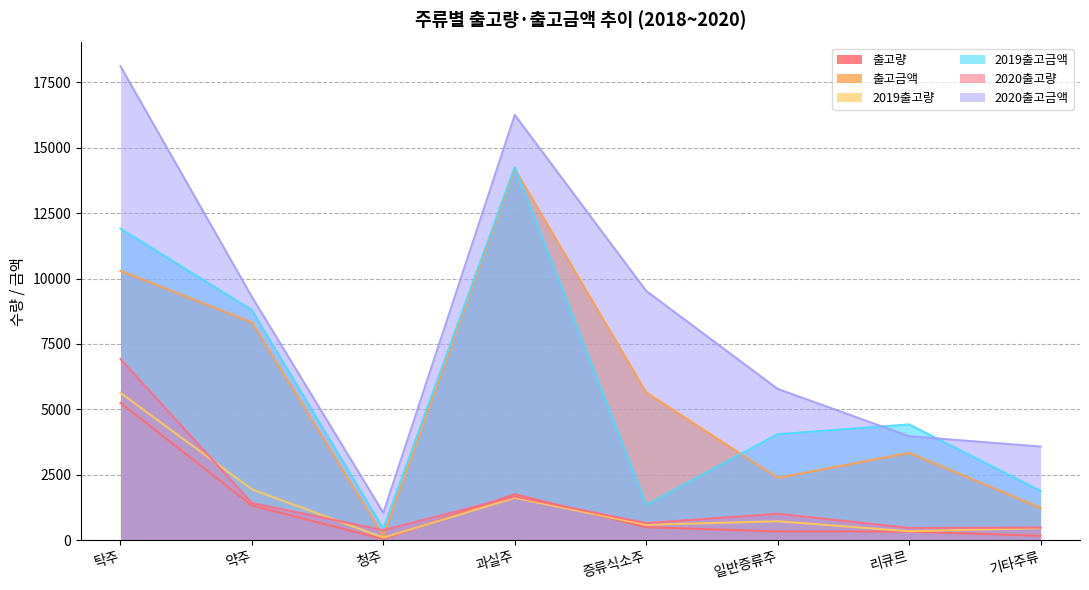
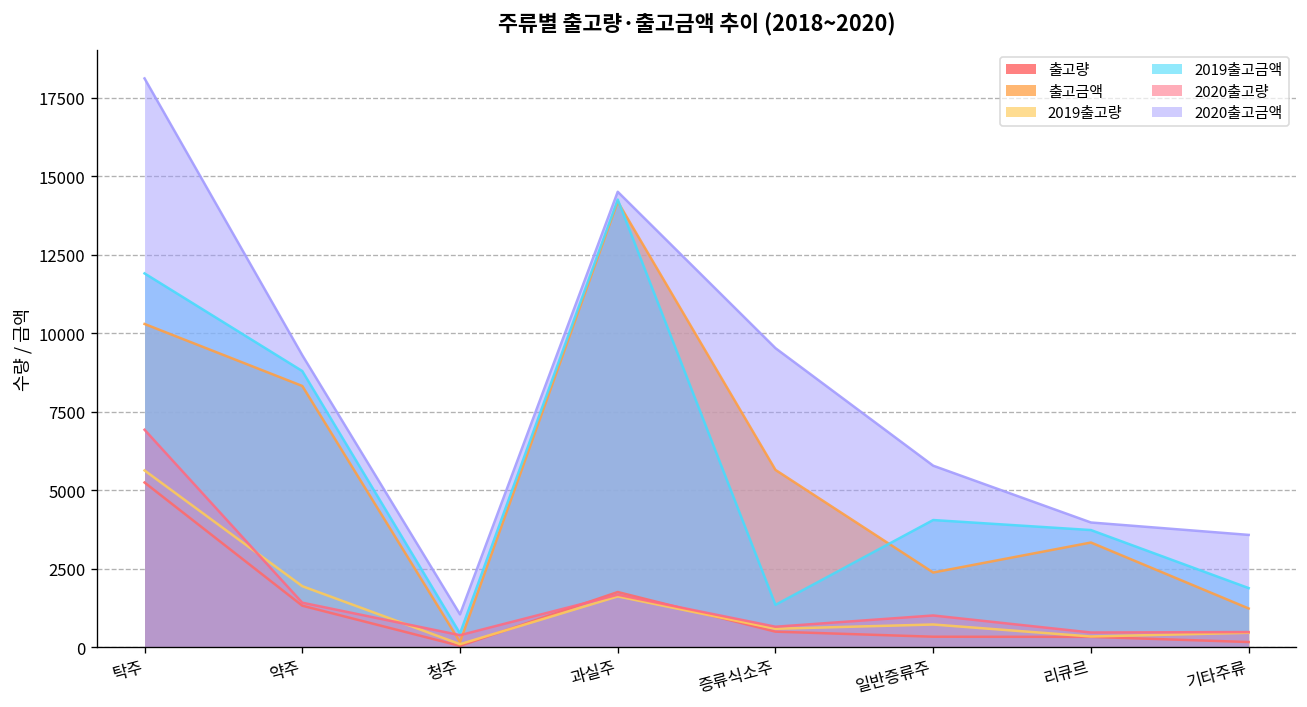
  {
    "2019출고금액": {
      "탁주": 11900,
      "약주": 8800,
      "증류식소주": 1400,
      "일반증류주": 4100,
-     "리큐르": 4400,
+     "리큐르": 3700,
      "기타주류": 1900
    },
    "2020출고금액": {
      "탁주": 18100,
      "약주": 9300,
      "청주": 1000,
-     "과실주": 16300,
+     "과실주": 14500,
      "증류식소주": 9500,
      "일반증류주": 5800,
      "리큐르": 4000,
      "기타주류": 3600
    }
  }
